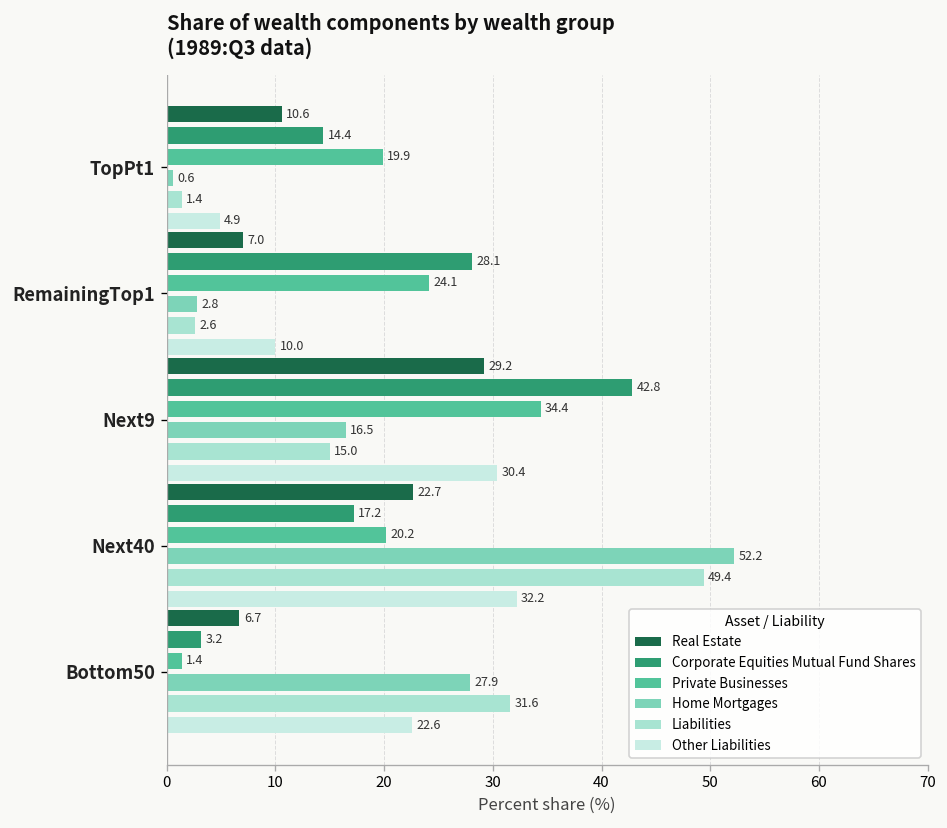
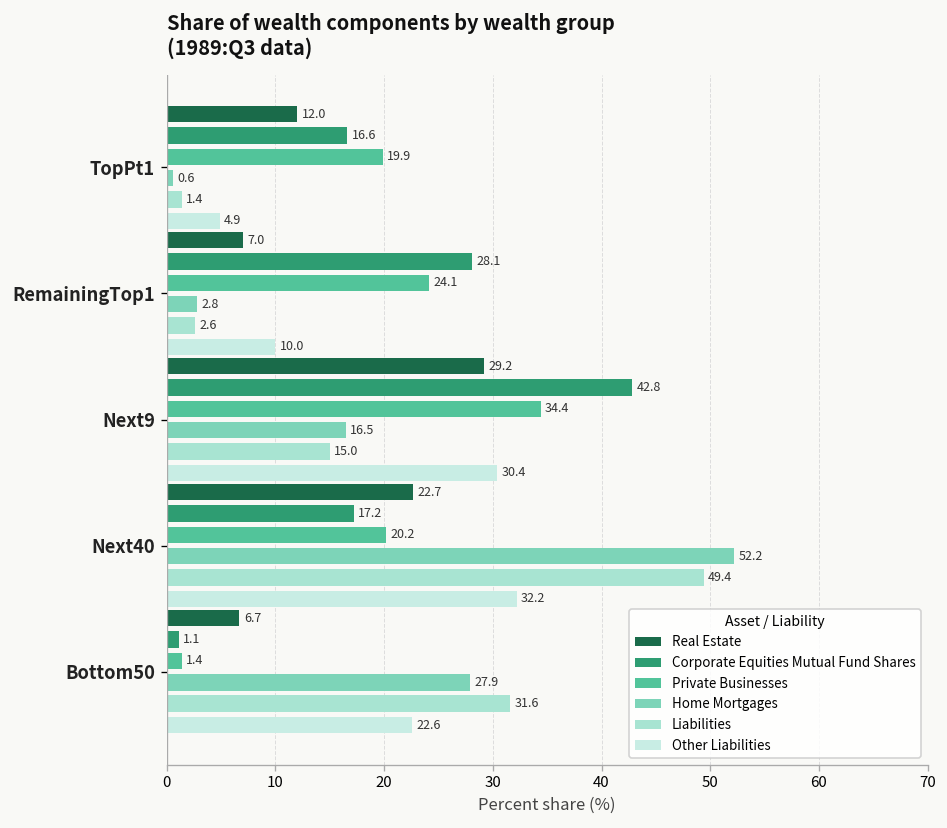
  {
    "Real Estate": {
-     "TopPt1": 10.6,
+     "TopPt1": 12.0,
      "RemainingTop1": 7.0,
      "Next9": 29.2,
      "Next40": 22.7,
      "Bottom50": 6.7
    },
    "Corporate Equities Mutual Fund Shares": {
-     "TopPt1": 14.4,
+     "TopPt1": 16.6,
      "RemainingTop1": 28.1,
      "Next9": 42.8,
      "Next40": 17.2,
-     "Bottom50": 3.2
+     "Bottom50": 1.1
    }
  }
